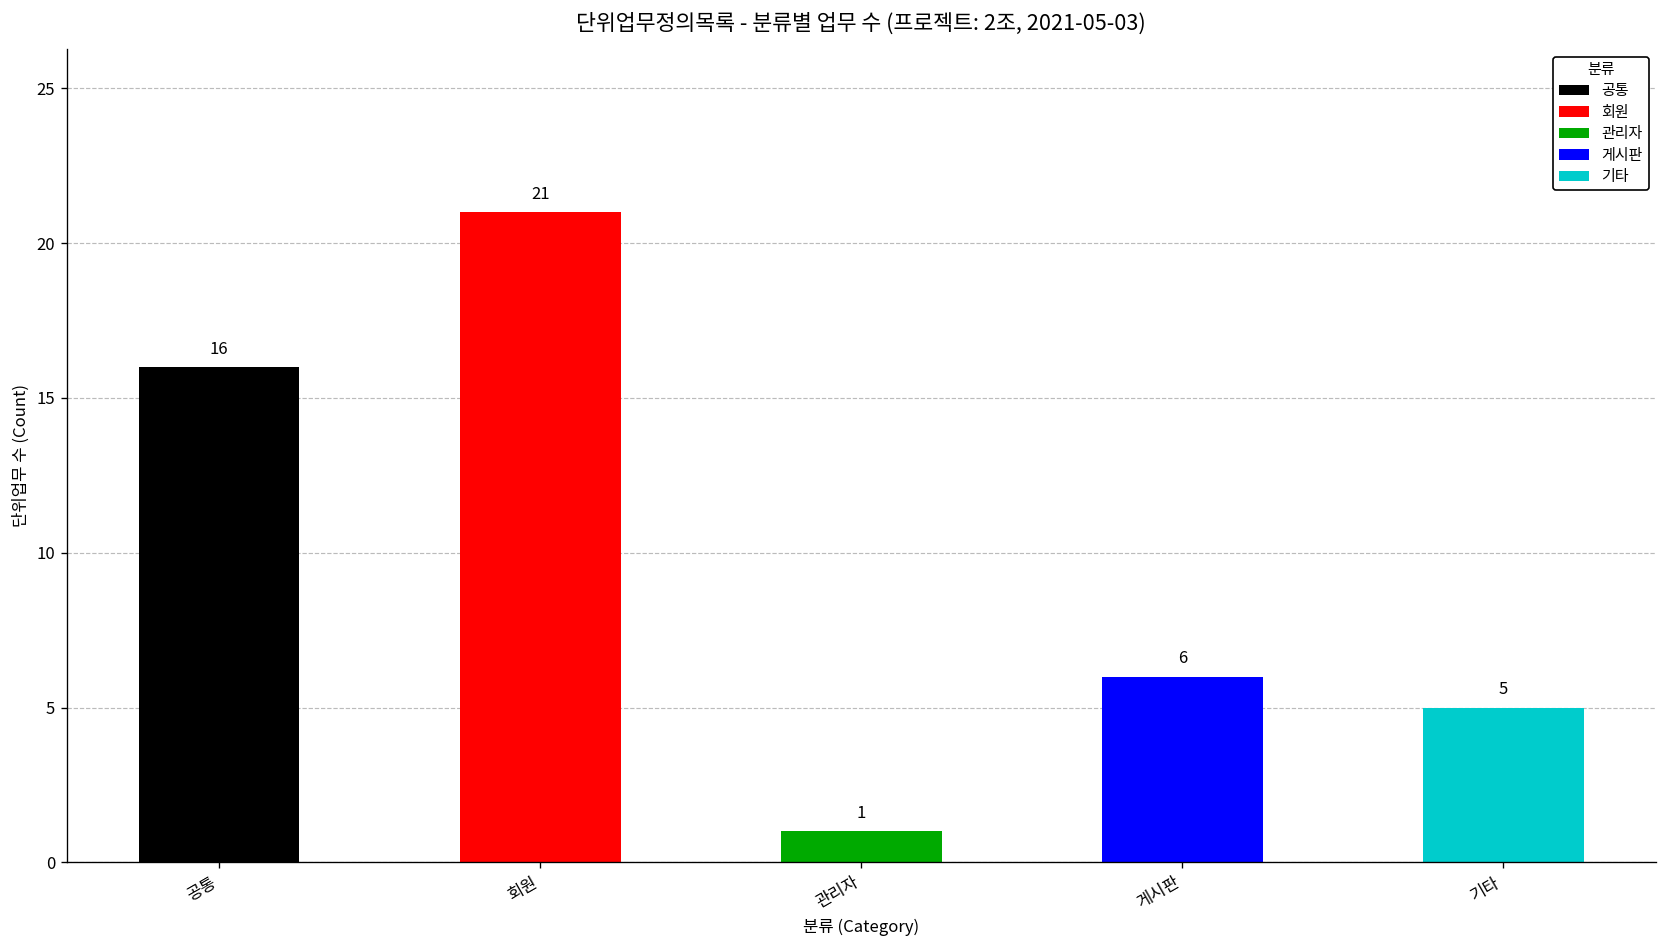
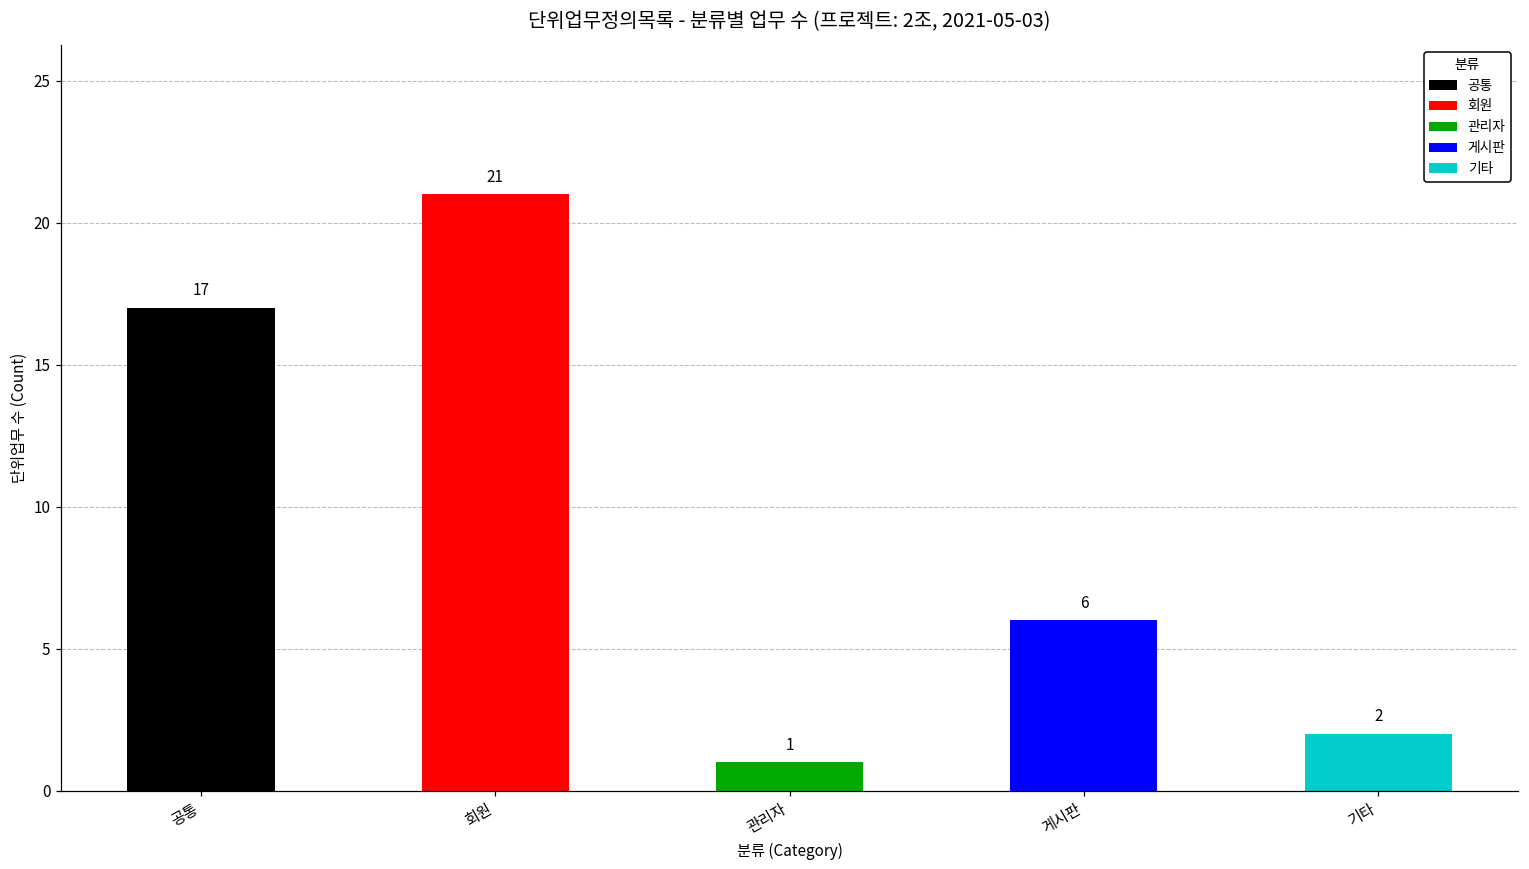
  {
-   "공통": 16,
+   "공통": 17,
    "회원": 21,
    "관리자": 1,
    "게시판": 6,
-   "기타": 5
+   "기타": 2
  }
